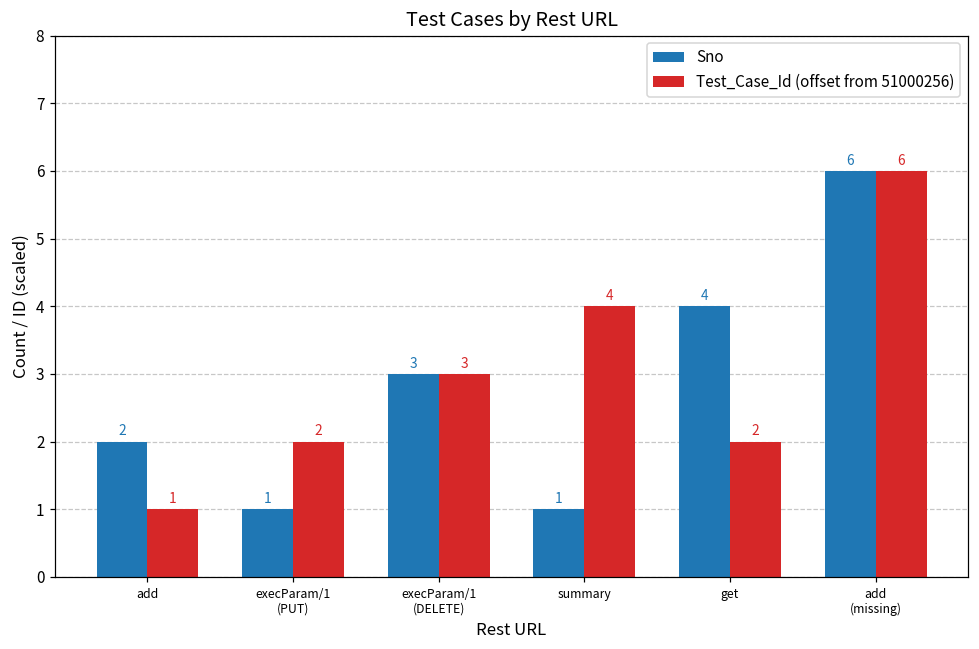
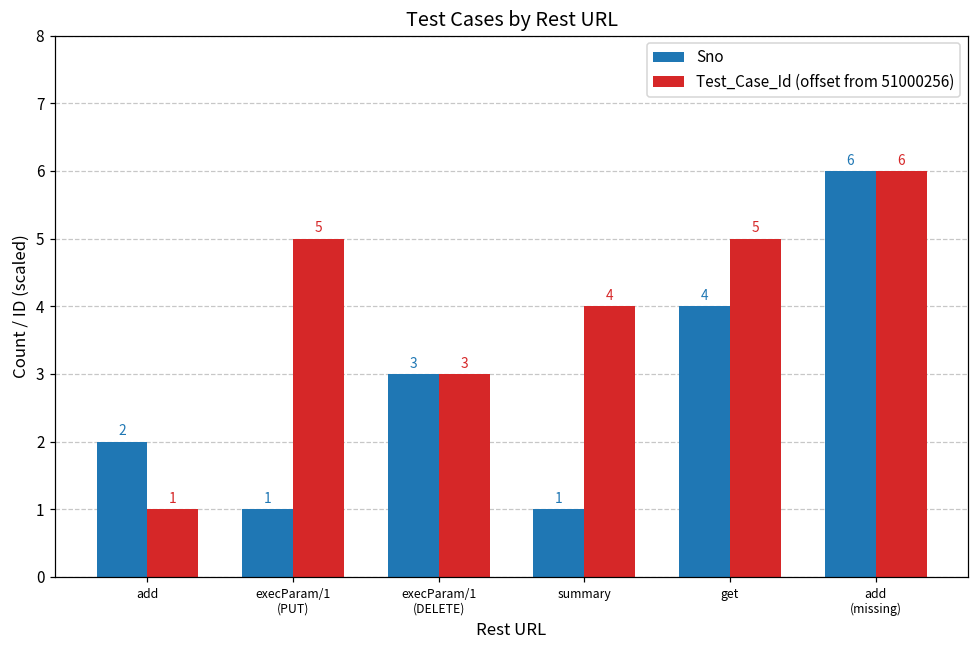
  {
    "Sno": {
      "add": 2,
      "execParam/1 (PUT)": 1,
      "execParam/1 (DELETE)": 3,
      "summary": 1,
      "get": 4,
      "add (missing)": 6
    },
    "Test_Case_Id (offset from 51000256)": {
      "add": 1,
-     "execParam/1 (PUT)": 2,
+     "execParam/1 (PUT)": 5,
      "execParam/1 (DELETE)": 3,
      "summary": 4,
-     "get": 2,
+     "get": 5,
      "add (missing)": 6
    }
  }
